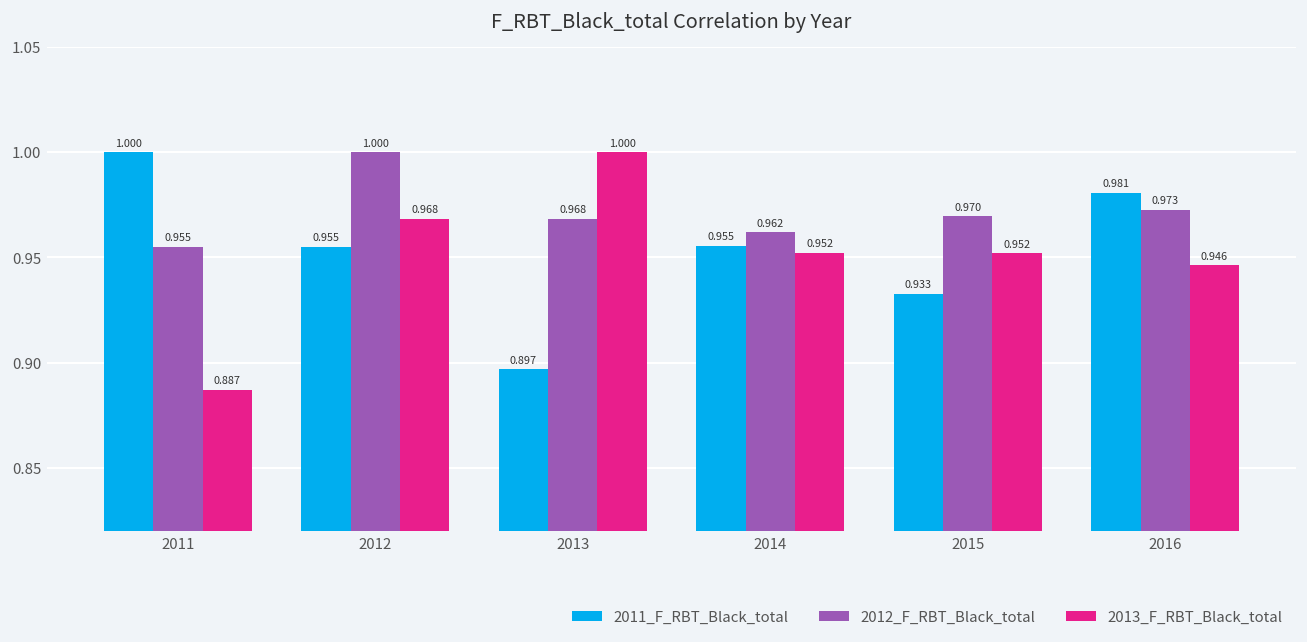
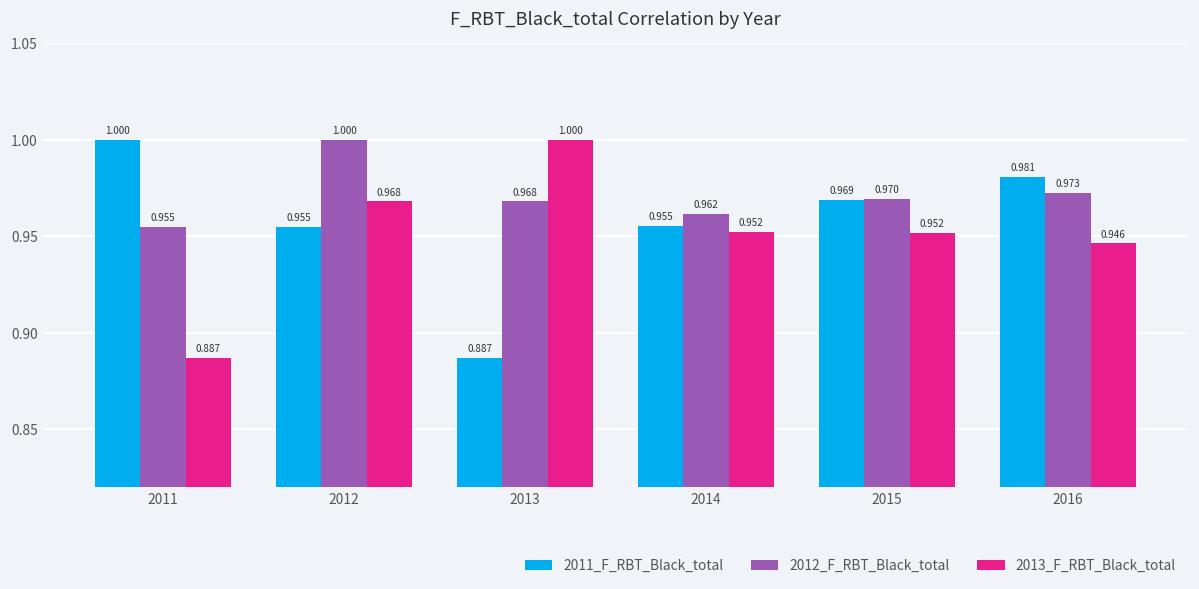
  {
    "2011_F_RBT_Black_total": {
      "2011": 1.000,
      "2012": 0.955,
-     "2013": 0.897,
+     "2013": 0.887,
      "2014": 0.955,
-     "2015": 0.933,
+     "2015": 0.969,
      "2016": 0.981
    },
    "2012_F_RBT_Black_total": {
      "2011": 0.955,
      "2012": 1.000,
      "2013": 0.968,
      "2014": 0.962,
      "2015": 0.970,
      "2016": 0.973
    },
    "2013_F_RBT_Black_total": {
      "2011": 0.887,
      "2012": 0.968,
      "2013": 1.000,
      "2014": 0.952,
      "2015": 0.952,
      "2016": 0.946
    }
  }
